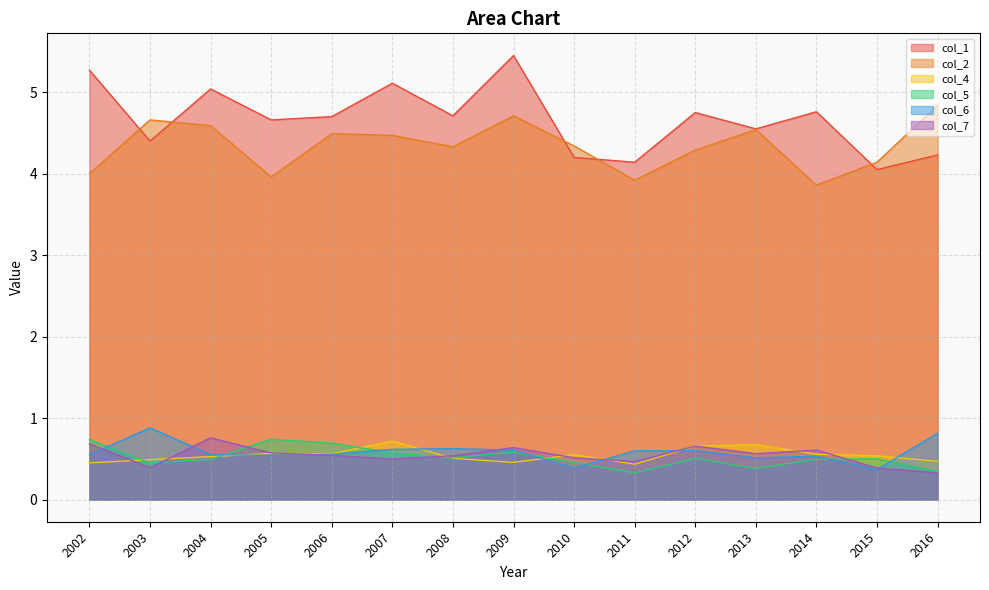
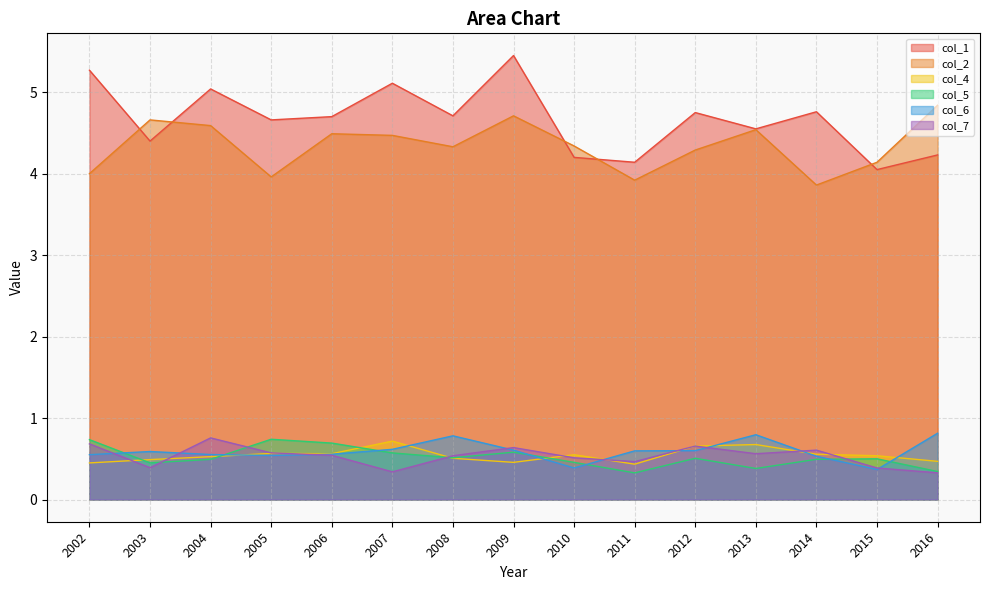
  {
    "col_5": {
      "2002": 0.7,
      "2003": 0.5,
      "2004": 0.5,
      "2005": 0.7,
      "2006": 0.7,
      "2007": 0.6,
      "2010": 0.5,
      "2011": 0.3,
      "2012": 0.5,
      "2013": 0.4,
      "2014": 0.5,
      "2015": 0.5
    },
    "col_6": {
      "2002": 0.6,
-     "2003": 0.9,
+     "2003": 0.6,
      "2007": 0.6,
-     "2008": 0.6,
+     "2008": 0.8,
      "2010": 0.4,
      "2011": 0.6,
      "2012": 0.6,
-     "2013": 0.5,
+     "2013": 0.8,
      "2016": 0.8
    },
    "col_7": {
      "2002": 0.7,
      "2003": 0.4,
      "2004": 0.8,
-     "2007": 0.5,
+     "2007": 0.3,
      "2010": 0.5,
      "2011": 0.5,
      "2013": 0.6,
      "2014": 0.6
    }
  }
